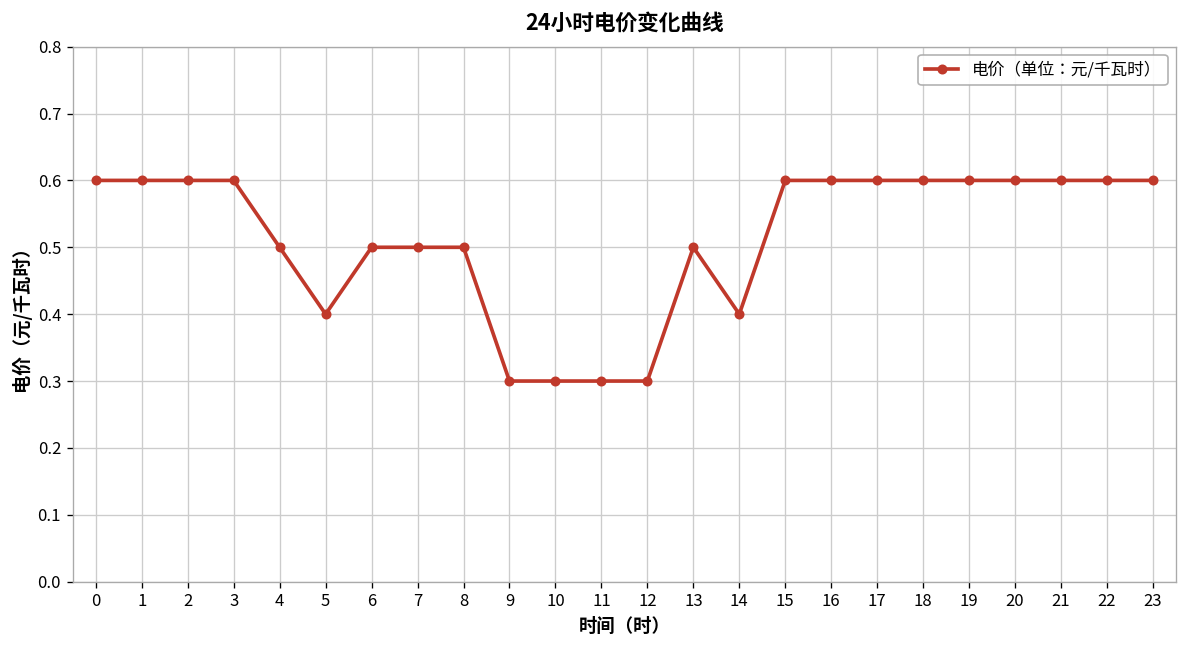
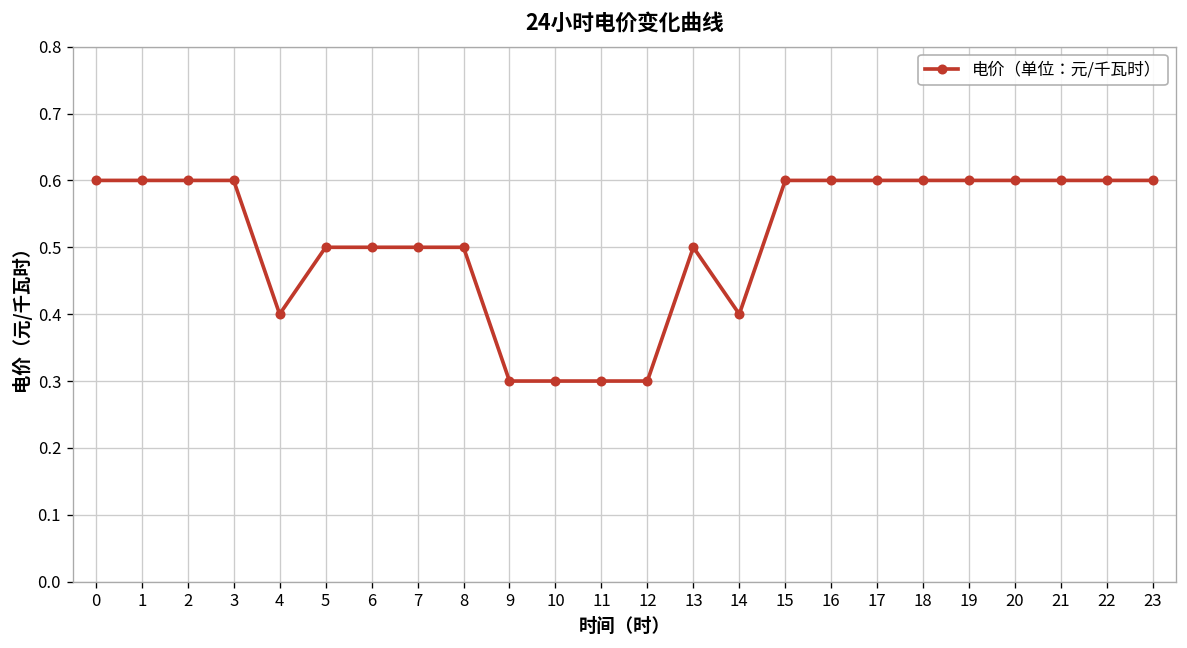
  {
    "0": 0.6,
    "1": 0.6,
    "2": 0.6,
    "3": 0.6,
-   "4": 0.5,
-   "5": 0.4,
+   "4": 0.4,
+   "5": 0.5,
    "6": 0.5,
    "7": 0.5,
    "8": 0.5,
    "9": 0.3,
    "10": 0.3,
    "11": 0.3,
    "12": 0.3,
    "13": 0.5,
    "14": 0.4,
    "15": 0.6,
    "16": 0.6,
    "17": 0.6,
    "18": 0.6,
    "19": 0.6,
    "20": 0.6,
    "21": 0.6,
    "22": 0.6,
    "23": 0.6
  }
